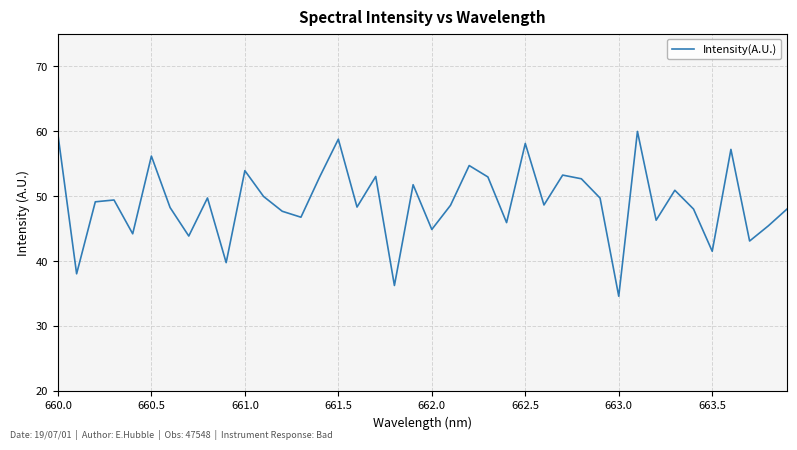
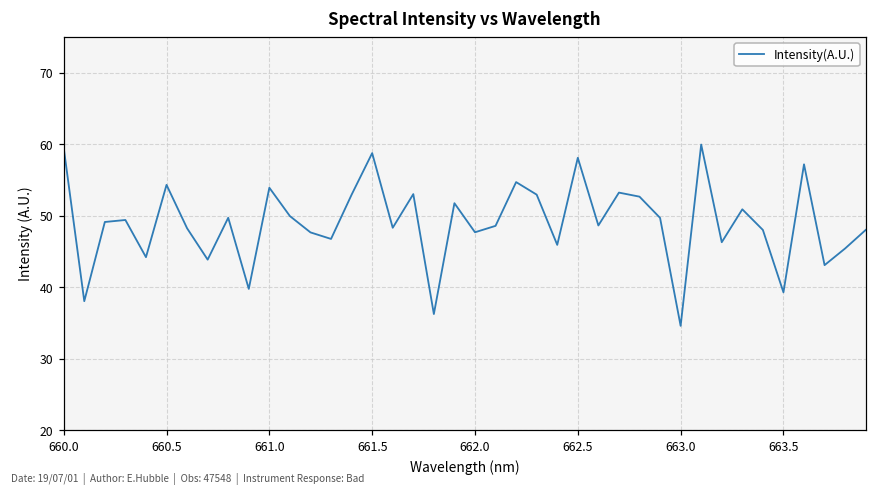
  {
    "660.0": 59,
-   "660.5": 56,
+   "660.5": 54,
    "661.0": 54,
    "661.5": 59,
-   "662.0": 45,
+   "662.0": 48,
    "662.5": 58,
    "663.0": 35,
-   "663.5": 41
+   "663.5": 39
  }
